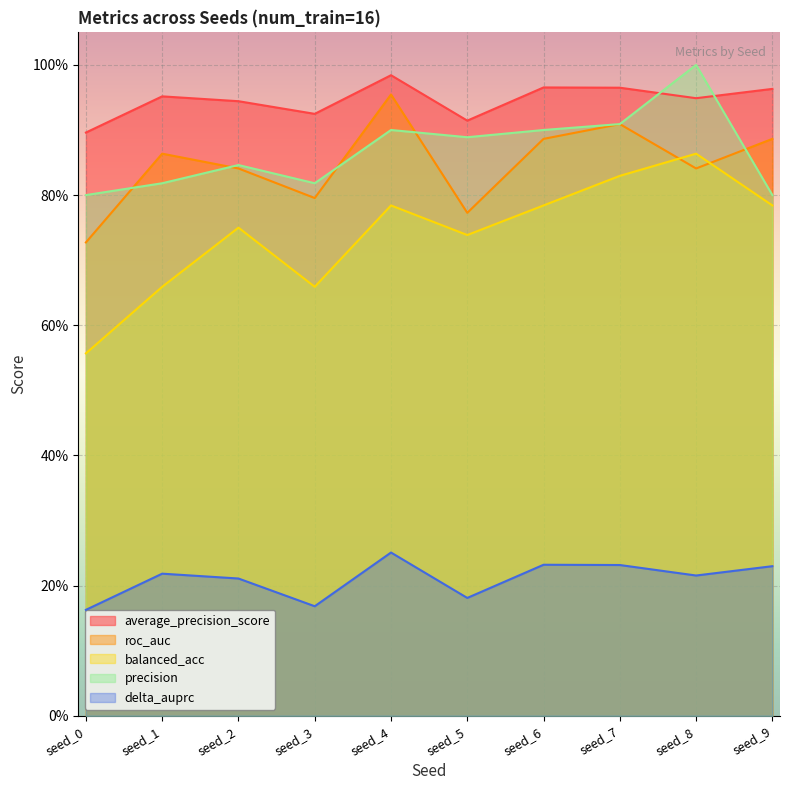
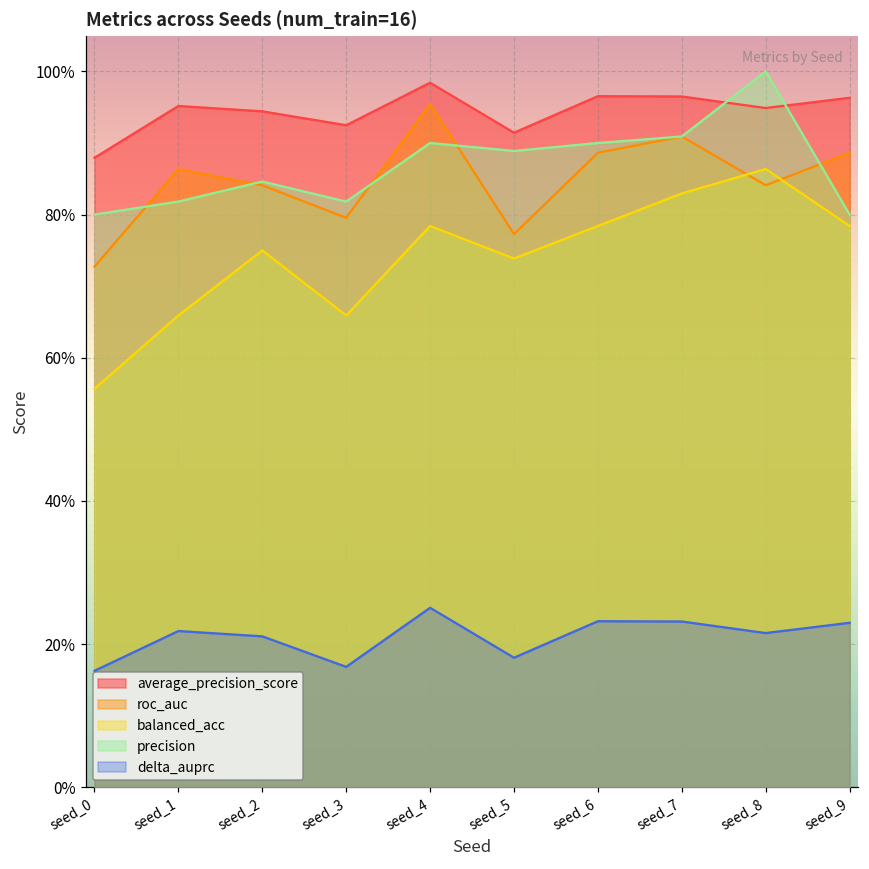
  {
    "average_precision_score": {
-     "seed_0": "90%",
+     "seed_0": "88%",
      "seed_1": "95%",
      "seed_2": "94%",
      "seed_3": "92%",
      "seed_4": "98%",
      "seed_5": "91%",
      "seed_6": "97%",
      "seed_7": "96%",
      "seed_8": "95%",
      "seed_9": "96%"
    },
    "precision": {
      "seed_0": "80%",
      "seed_1": "82%",
      "seed_2": "85%",
      "seed_3": "82%",
      "seed_4": "90%",
      "seed_5": "89%",
      "seed_6": "90%",
      "seed_8": "100%",
      "seed_9": "80%"
    },
    "delta_auprc": {
      "seed_1": "22%",
      "seed_2": "21%",
      "seed_3": "17%",
      "seed_4": "25%",
      "seed_5": "18%",
      "seed_6": "23%",
      "seed_7": "23%",
      "seed_8": "22%",
      "seed_9": "23%"
    }
  }
